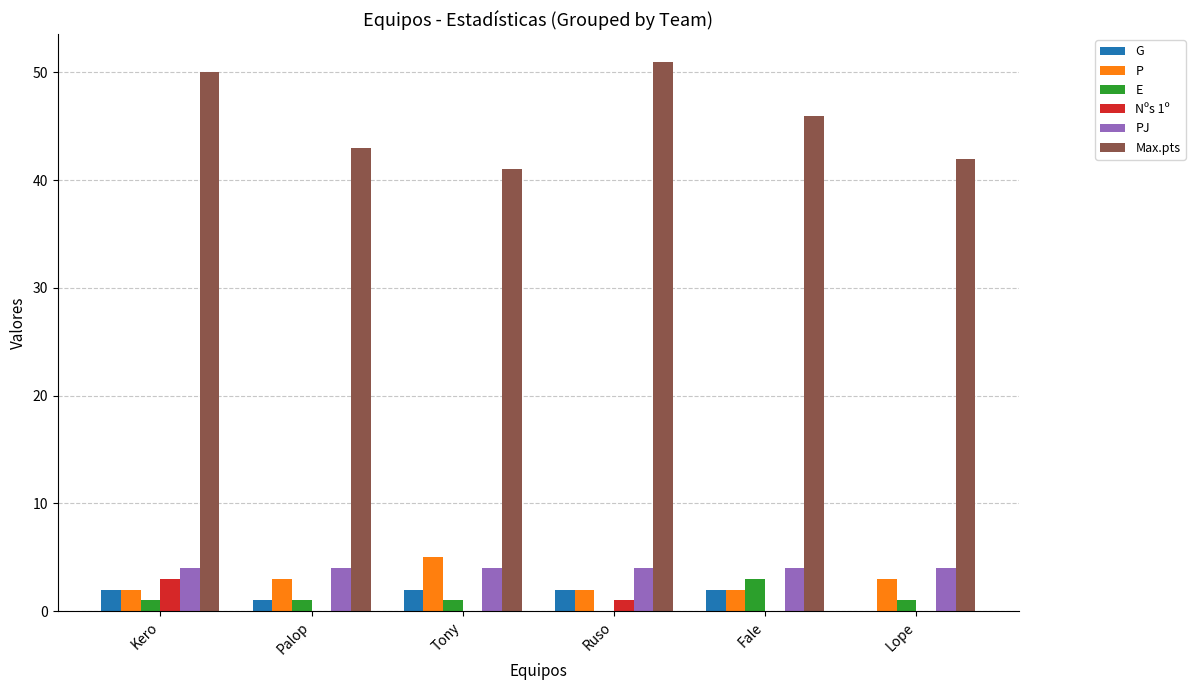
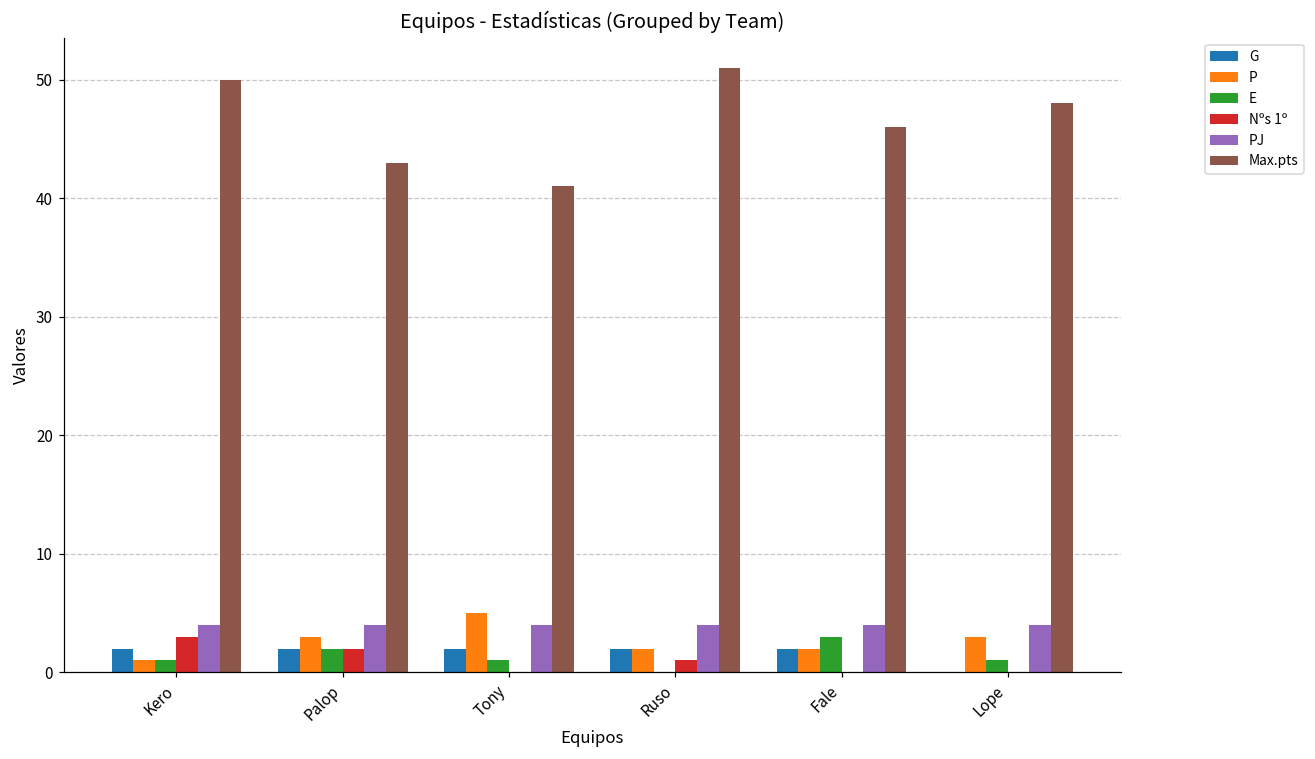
  {
    "G": {
      "Kero": 2,
-     "Palop": 1,
+     "Palop": 2,
      "Tony": 2,
      "Ruso": 2,
      "Fale": 2,
      "Lope": 0
    },
    "P": {
-     "Kero": 2,
+     "Kero": 1,
      "Palop": 3,
      "Tony": 5,
      "Ruso": 2,
      "Fale": 2,
      "Lope": 3
    },
    "E": {
      "Kero": 1,
-     "Palop": 1,
+     "Palop": 2,
      "Tony": 1,
      "Ruso": 0,
      "Fale": 3,
      "Lope": 1
    },
    "Nºs 1º": {
      "Kero": 3,
-     "Palop": 0,
+     "Palop": 2,
      "Tony": 0,
      "Ruso": 1,
      "Fale": 0,
      "Lope": 0
    },
    "PJ": {
      "Kero": 4,
      "Palop": 4,
      "Tony": 4,
      "Ruso": 4,
      "Fale": 4,
      "Lope": 4
    },
    "Max.pts": {
      "Kero": 50,
      "Palop": 43,
      "Tony": 41,
      "Ruso": 51,
      "Fale": 46,
-     "Lope": 42
+     "Lope": 48
    }
  }
